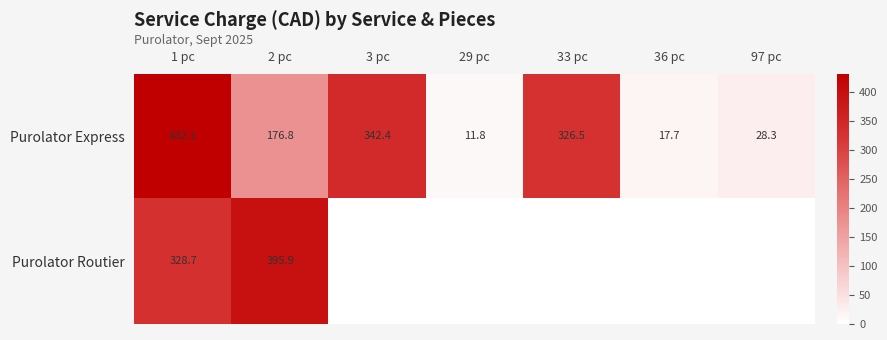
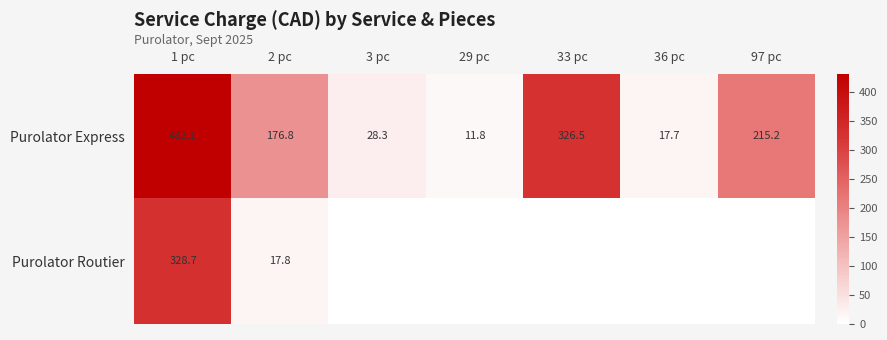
  {
    "Purolator Express": {
      "1 pc": 432.1,
      "2 pc": 176.8,
-     "3 pc": 342.4,
+     "3 pc": 28.3,
      "29 pc": 11.8,
      "33 pc": 326.5,
      "36 pc": 17.7,
-     "97 pc": 28.3
+     "97 pc": 215.2
    },
    "Purolator Routier": {
      "1 pc": 328.7,
-     "2 pc": 395.9
+     "2 pc": 17.8
    }
  }
